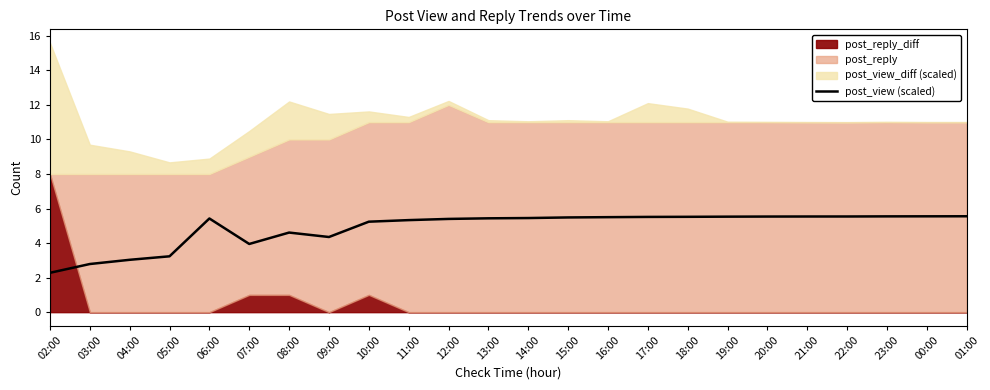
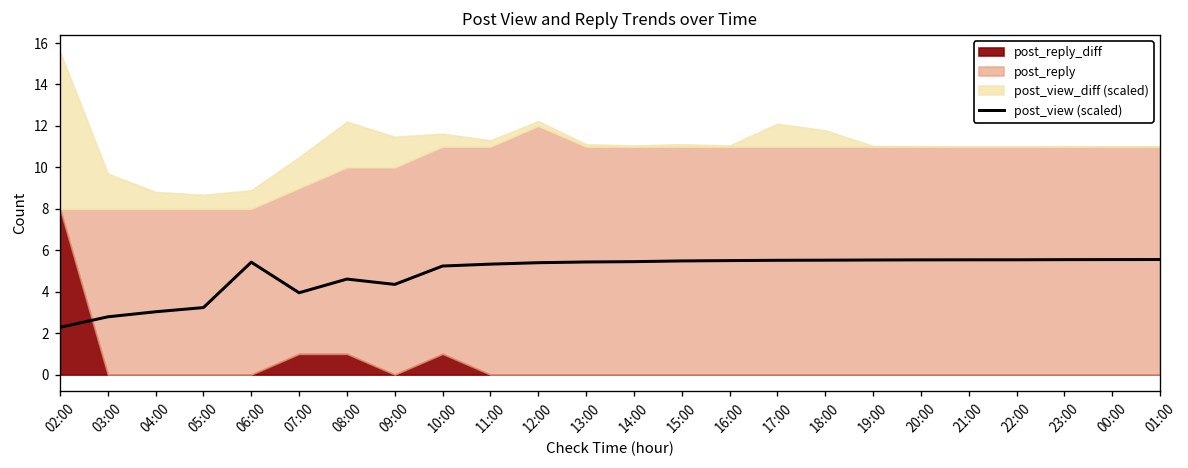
  {
    "post_view (scaled)": {
      "02:00": 2.3,
      "03:00": 2.8,
      "04:00": 3.0,
      "05:00": 3.2,
      "06:00": 5.4,
      "07:00": 3.9,
      "08:00": 4.6,
      "09:00": 4.4,
      "10:00": 5.2,
      "11:00": 5.3,
      "12:00": 5.4,
      "13:00": 5.4,
      "14:00": 5.5,
      "15:00": 5.5,
      "16:00": 5.5,
      "17:00": 5.5,
      "18:00": 5.5,
      "19:00": 5.5,
      "20:00": 5.5,
      "21:00": 5.5,
      "22:00": 5.5,
      "23:00": 5.5,
      "00:00": 5.6,
      "01:00": 5.6
    },
    "post_reply_diff": {
      "03:00": 0.0,
      "04:00": 0.0,
      "05:00": 0.0,
      "06:00": 0.0,
      "07:00": 1.0,
      "08:00": 1.0,
      "09:00": 0.0,
      "10:00": 1.0,
      "11:00": 0.0,
      "12:00": 0.0,
      "13:00": 0.0,
      "14:00": 0.0,
      "15:00": 0.0,
      "16:00": 0.0,
      "17:00": 0.0,
      "18:00": 0.0,
      "19:00": 0.0,
      "20:00": 0.0,
      "21:00": 0.0,
      "22:00": 0.0,
      "23:00": 0.0,
      "00:00": 0.0,
      "01:00": 0.0
    },
    "post_view_diff (scaled)": {
      "02:00": 7.6,
      "03:00": 1.7,
-     "04:00": 1.3,
+     "04:00": 0.8,
      "05:00": 0.7,
      "06:00": 0.9,
      "07:00": 1.5,
      "08:00": 2.2,
      "09:00": 1.5,
      "10:00": 0.6,
      "11:00": 0.3,
      "12:00": 0.2,
      "17:00": 1.1,
      "18:00": 0.8
    }
  }
